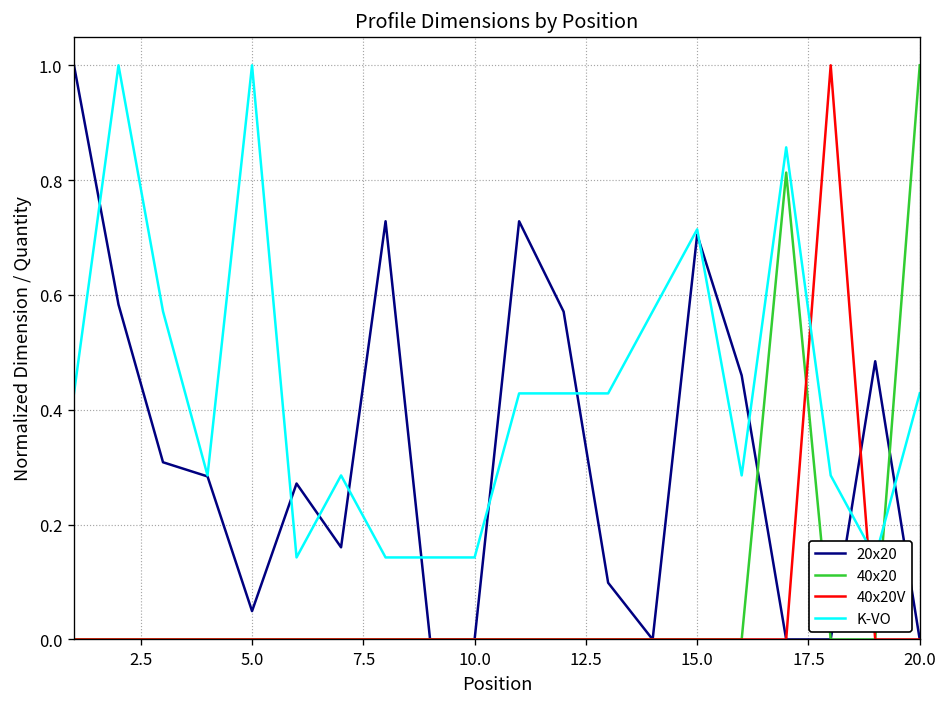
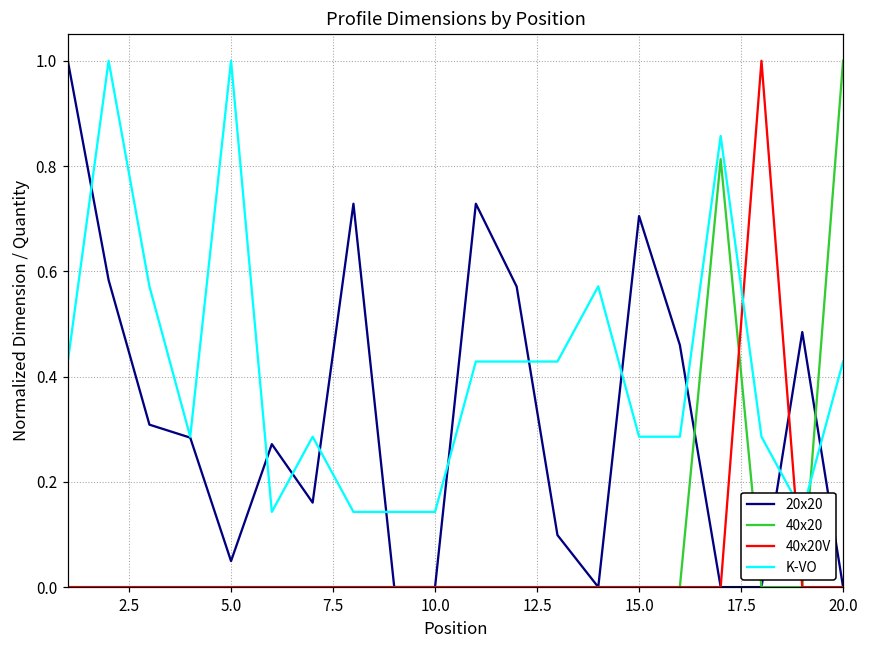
  {
    "20x20": {
      "5.0": 0.05,
      "15.0": 0.70
    },
    "40x20": {
      "20.0": 1.00
    },
    "K-VO": {
      "5.0": 1.00,
      "10.0": 0.14,
-     "15.0": 0.71,
+     "15.0": 0.29,
      "20.0": 0.43
    }
  }
